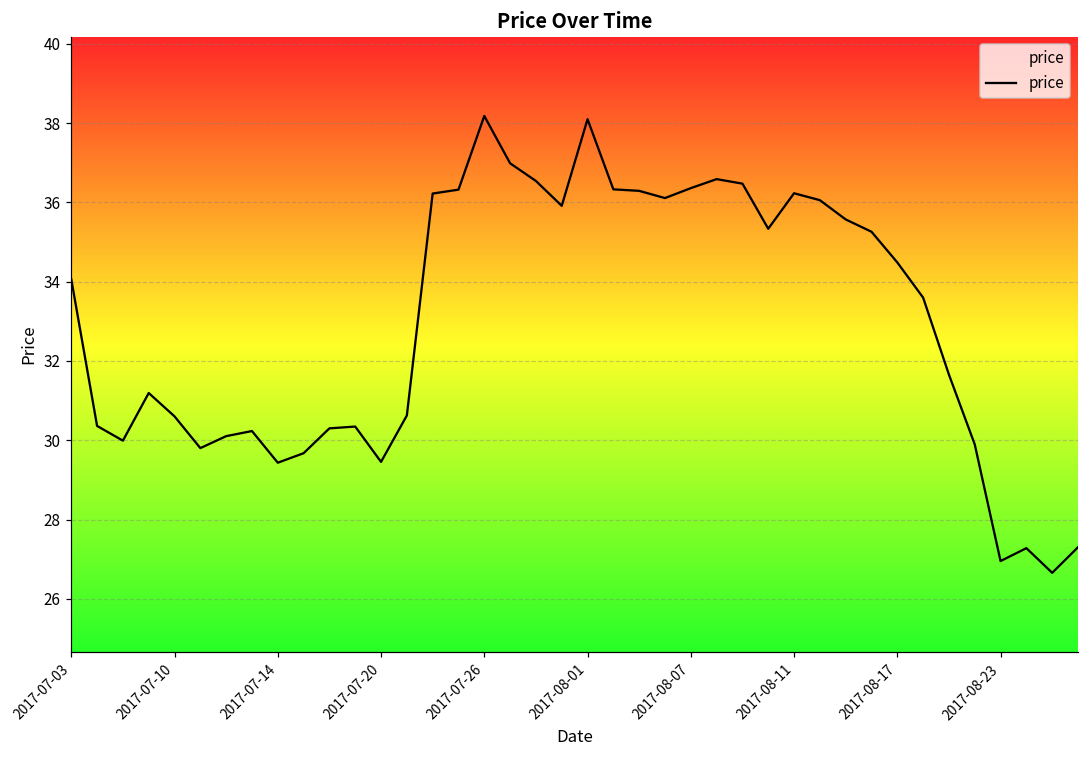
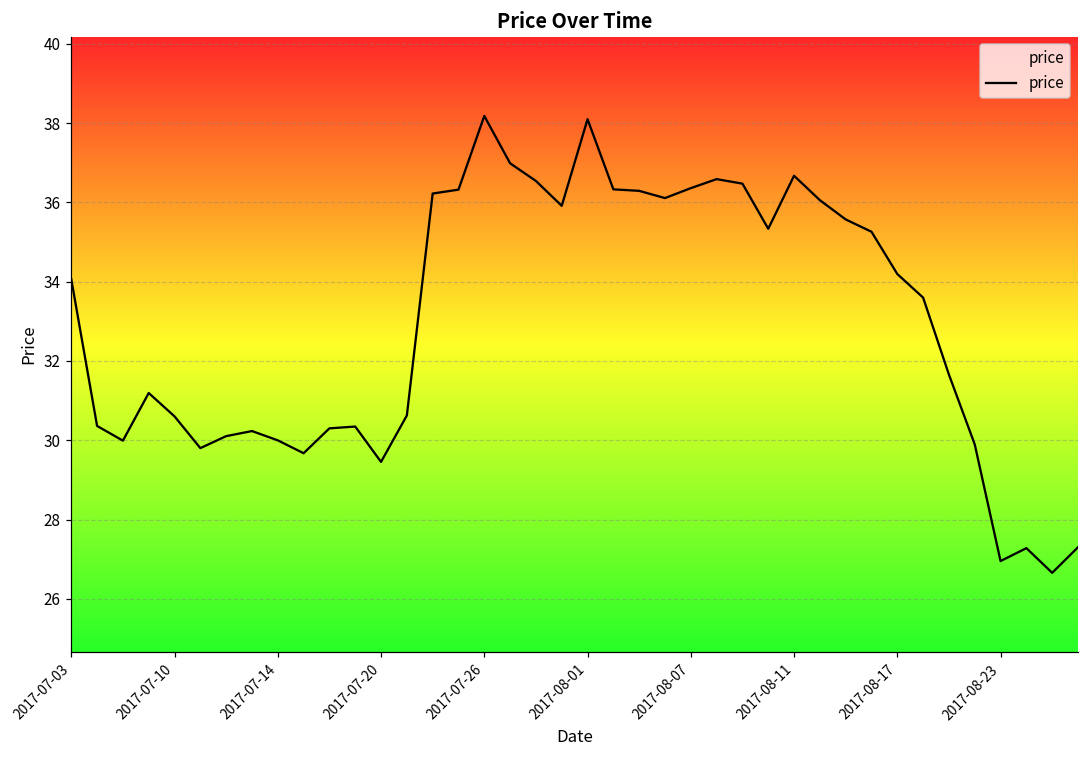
  {
    "2017-07-03": 34.1,
    "2017-07-10": 30.6,
-   "2017-07-14": 29.4,
+   "2017-07-14": 30.0,
    "2017-07-20": 29.5,
    "2017-07-26": 38.2,
    "2017-08-01": 38.1,
    "2017-08-07": 36.4,
-   "2017-08-11": 36.2,
-   "2017-08-17": 34.5,
+   "2017-08-11": 36.7,
+   "2017-08-17": 34.2,
    "2017-08-23": 27.0
  }
